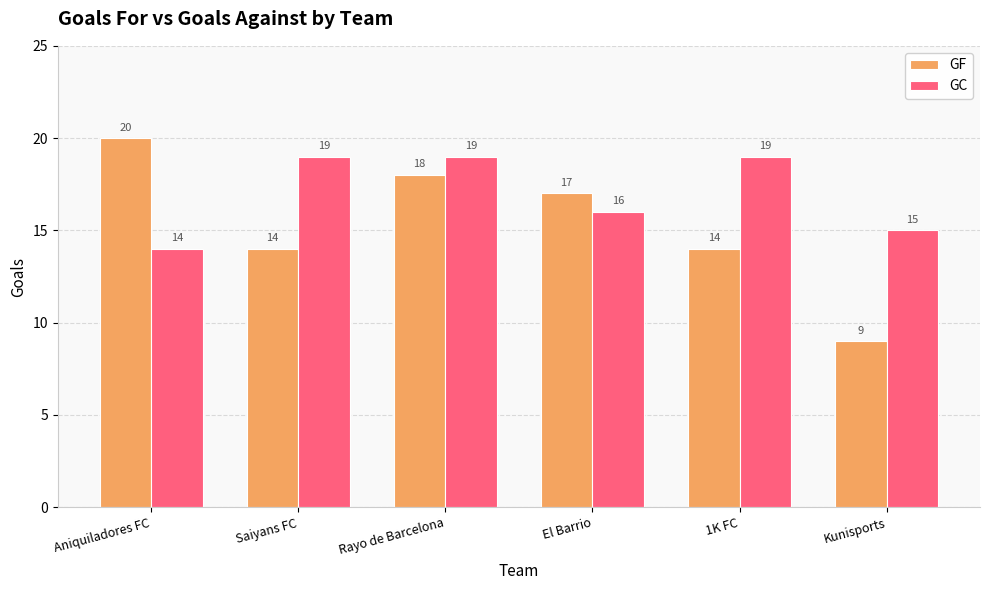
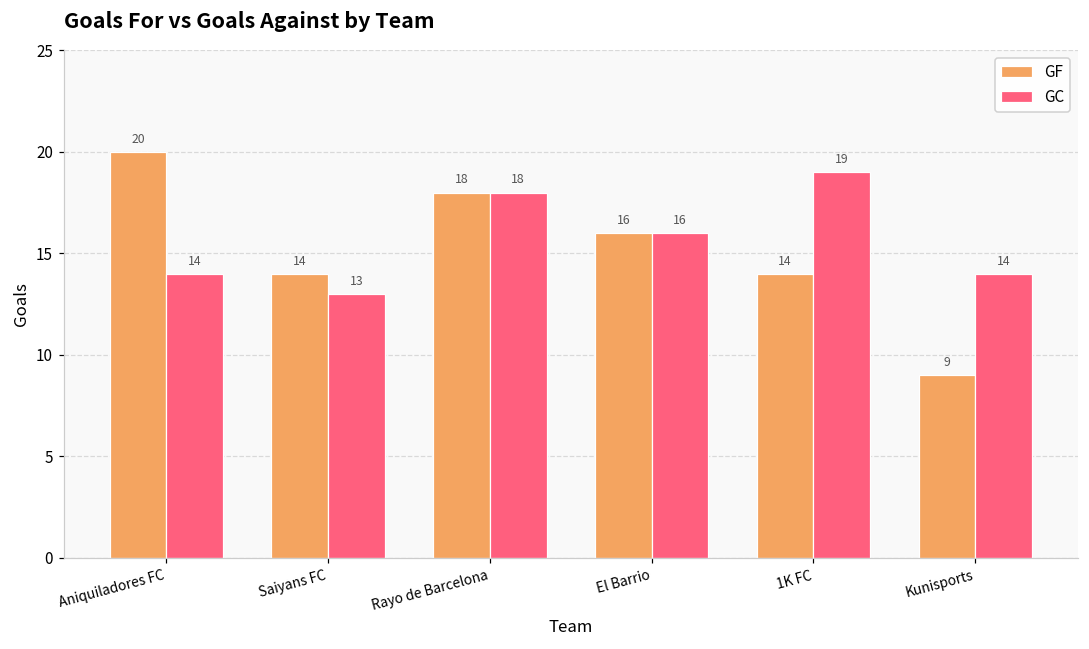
  {
    "GF": {
      "Aniquiladores FC": 20,
      "Saiyans FC": 14,
      "Rayo de Barcelona": 18,
-     "El Barrio": 17,
+     "El Barrio": 16,
      "1K FC": 14,
      "Kunisports": 9
    },
    "GC": {
      "Aniquiladores FC": 14,
-     "Saiyans FC": 19,
-     "Rayo de Barcelona": 19,
+     "Saiyans FC": 13,
+     "Rayo de Barcelona": 18,
      "El Barrio": 16,
      "1K FC": 19,
-     "Kunisports": 15
+     "Kunisports": 14
    }
  }
